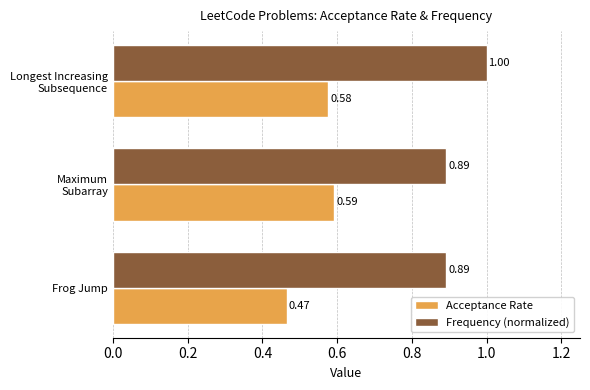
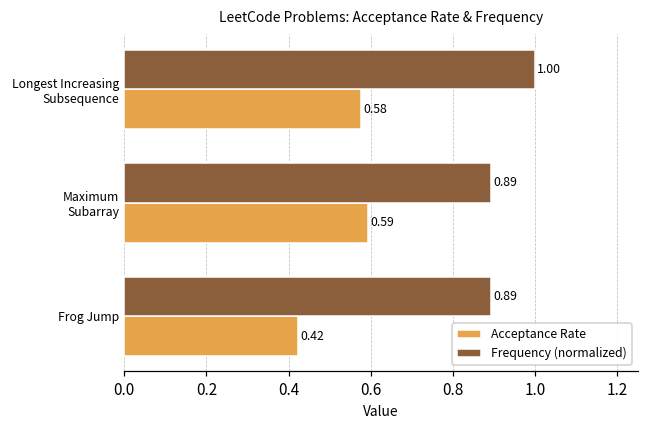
  {
    "Acceptance Rate": {
      "Longest Increasing Subsequence": 0.58,
      "Maximum Subarray": 0.59,
-     "Frog Jump": 0.47
+     "Frog Jump": 0.42
    },
    "Frequency (normalized)": {
      "Longest Increasing Subsequence": 1.00,
      "Maximum Subarray": 0.89,
      "Frog Jump": 0.89
    }
  }
